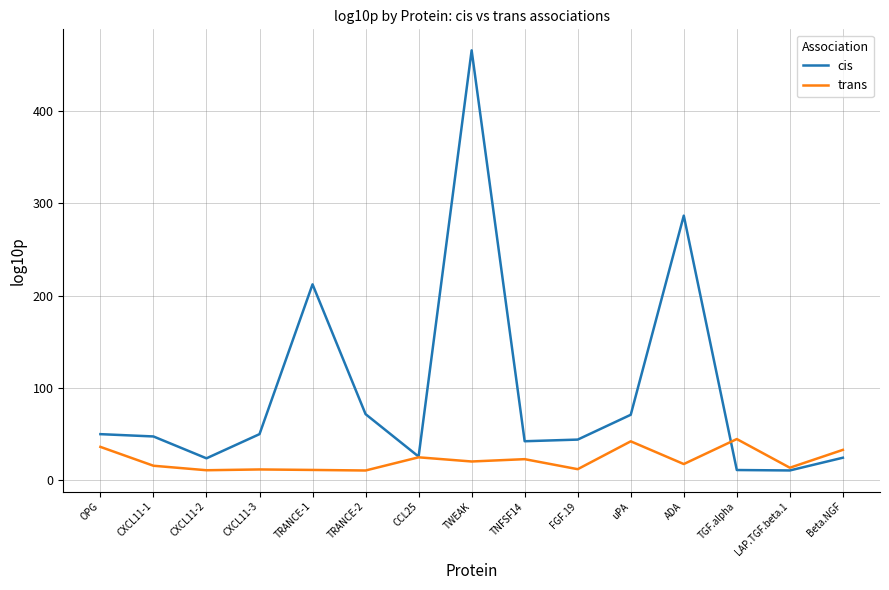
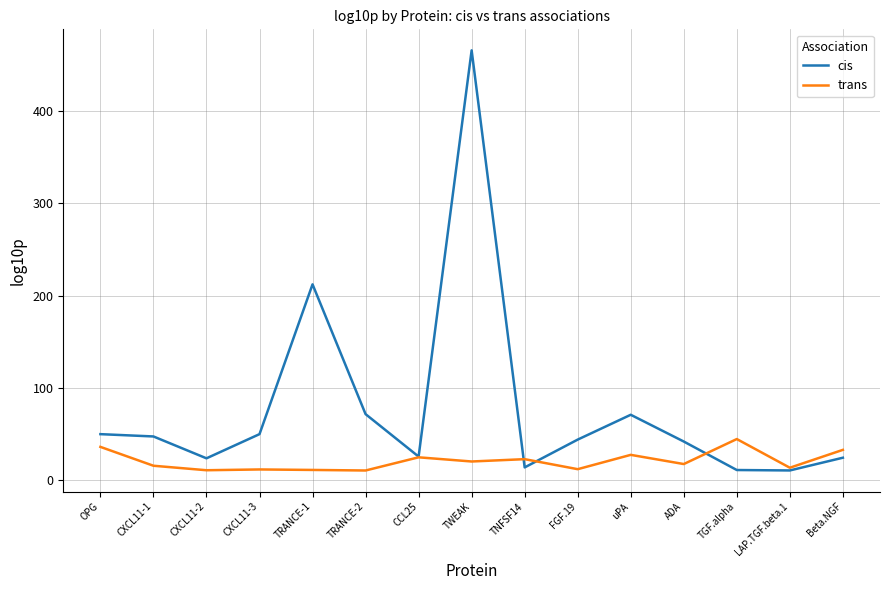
  {
    "cis": {
      "OPG": 50,
      "CXCL11-1": 50,
      "CXCL11-2": 20,
      "CXCL11-3": 50,
      "TRANCE-1": 210,
      "TRANCE-2": 70,
      "TWEAK": 470,
-     "TNFSF14": 40,
+     "TNFSF14": 10,
      "FGF.19": 40,
      "uPA": 70,
-     "ADA": 290,
+     "ADA": 40,
      "TGF.alpha": 10,
      "LAP.TGF.beta.1": 10,
      "Beta.NGF": 20
    },
    "trans": {
      "OPG": 40,
      "CXCL11-1": 20,
      "CXCL11-2": 10,
      "CXCL11-3": 10,
      "TRANCE-1": 10,
      "TRANCE-2": 10,
      "TWEAK": 20,
      "TNFSF14": 20,
      "FGF.19": 10,
-     "uPA": 40,
+     "uPA": 30,
      "ADA": 20,
      "TGF.alpha": 40,
      "LAP.TGF.beta.1": 10,
      "Beta.NGF": 30
    }
  }
